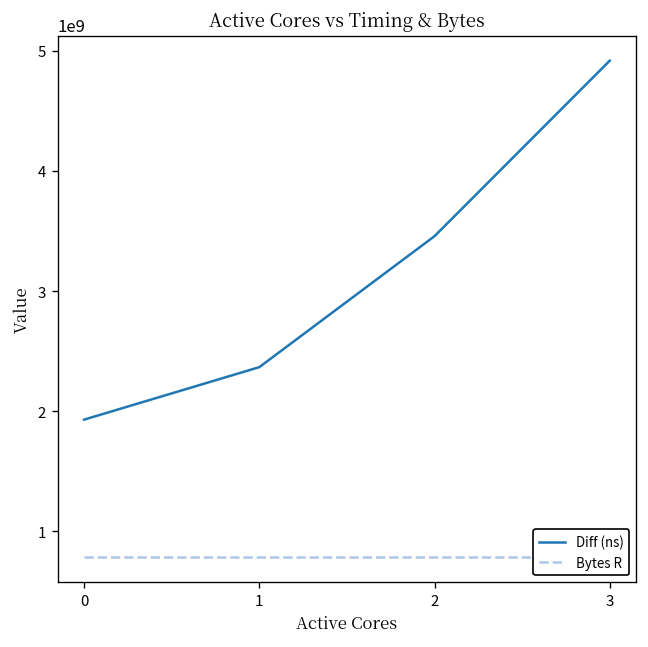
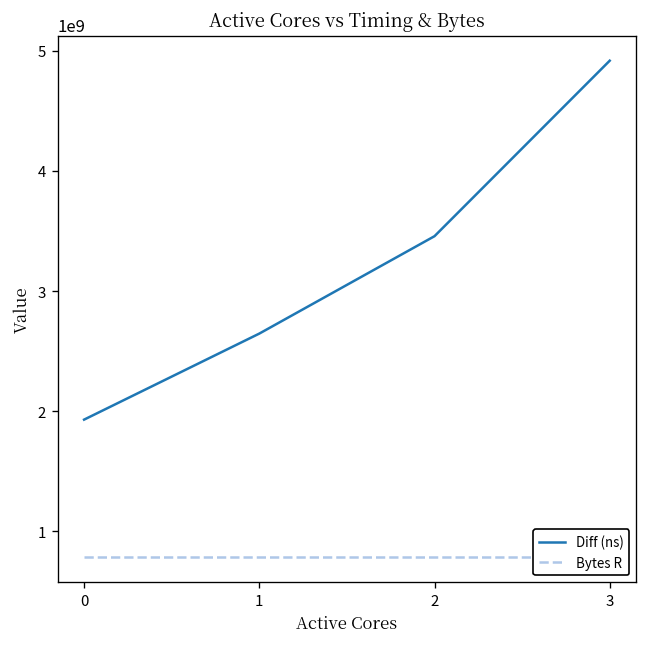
  {
    "Diff (ns)": {
      "0": 1930000000,
-     "1": 2370000000,
+     "1": 2650000000,
      "2": 3460000000,
      "3": 4920000000
    },
    "Bytes R": {
      "0": 790000000,
      "1": 790000000,
      "2": 790000000
    }
  }
